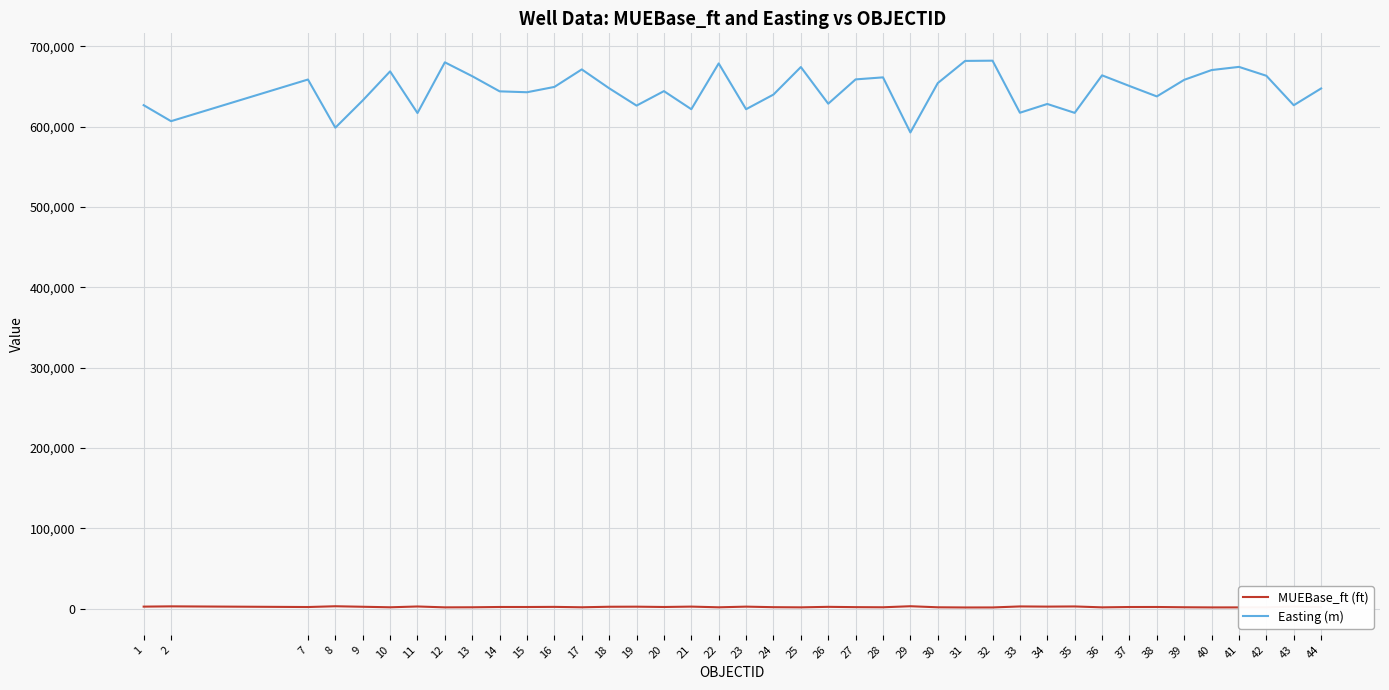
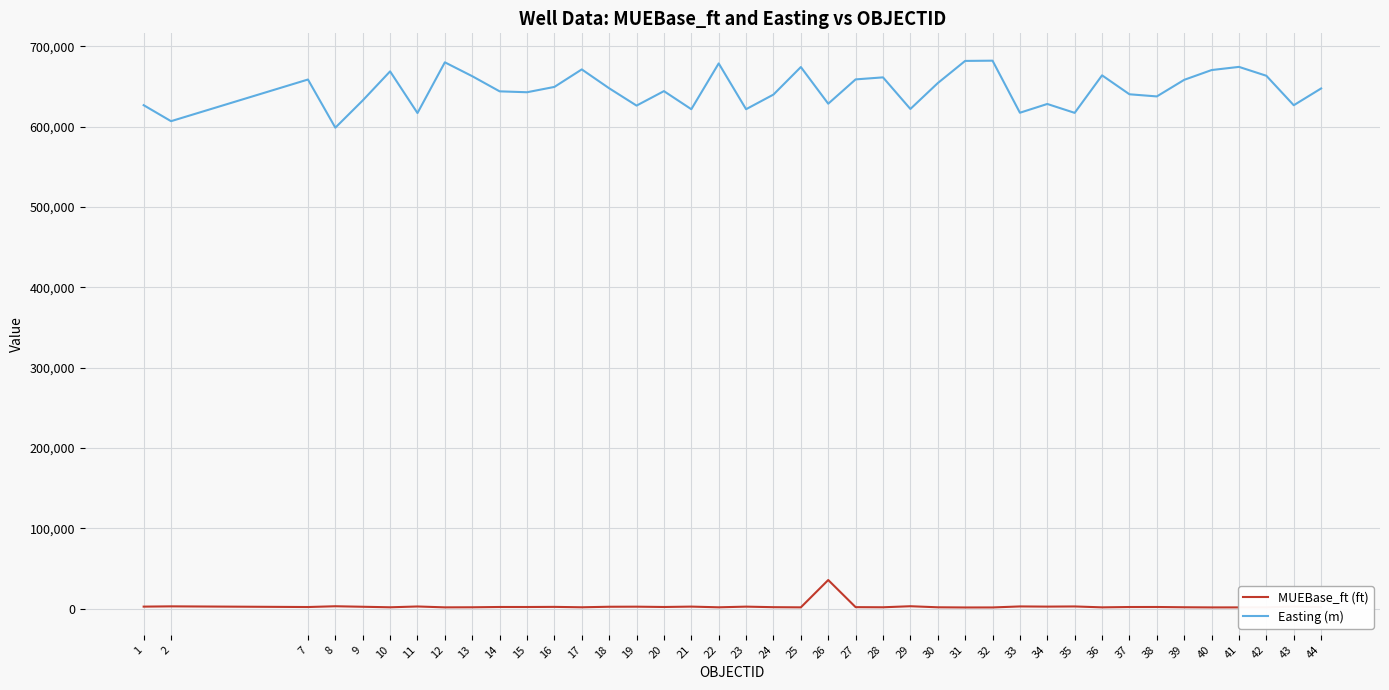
  {
    "MUEBase_ft (ft)": {
      "1": "0",
      "2": "0",
      "7": "0",
      "8": "0",
      "9": "0",
      "10": "0",
      "11": "0",
      "12": "0",
      "13": "0",
      "14": "0",
      "15": "0",
      "16": "0",
      "17": "0",
      "18": "0",
      "19": "0",
      "20": "0",
      "21": "0",
      "22": "0",
      "23": "0",
      "24": "0",
      "25": "0",
-     "26": "0",
+     "26": "40,000",
      "27": "0",
      "28": "0",
      "29": "0",
      "30": "0",
      "31": "0",
      "32": "0",
      "33": "0",
      "34": "0",
      "35": "0",
      "36": "0",
      "37": "0",
      "38": "0",
      "39": "0",
      "40": "0"
    },
    "Easting (m)": {
      "1": "630,000",
      "2": "610,000",
      "7": "660,000",
      "8": "600,000",
      "9": "630,000",
      "10": "670,000",
      "11": "620,000",
      "12": "680,000",
      "13": "660,000",
      "14": "640,000",
      "15": "640,000",
      "16": "650,000",
      "17": "670,000",
      "18": "650,000",
      "19": "630,000",
      "20": "640,000",
      "21": "620,000",
      "22": "680,000",
      "23": "620,000",
      "24": "640,000",
      "25": "670,000",
      "26": "630,000",
      "27": "660,000",
      "28": "660,000",
-     "29": "590,000",
+     "29": "620,000",
      "30": "650,000",
      "31": "680,000",
      "32": "680,000",
      "33": "620,000",
      "34": "630,000",
      "35": "620,000",
      "36": "660,000",
-     "37": "650,000",
+     "37": "640,000",
      "38": "640,000",
      "39": "660,000",
      "40": "670,000",
      "41": "670,000",
      "42": "660,000",
      "43": "630,000",
      "44": "650,000"
    }
  }
